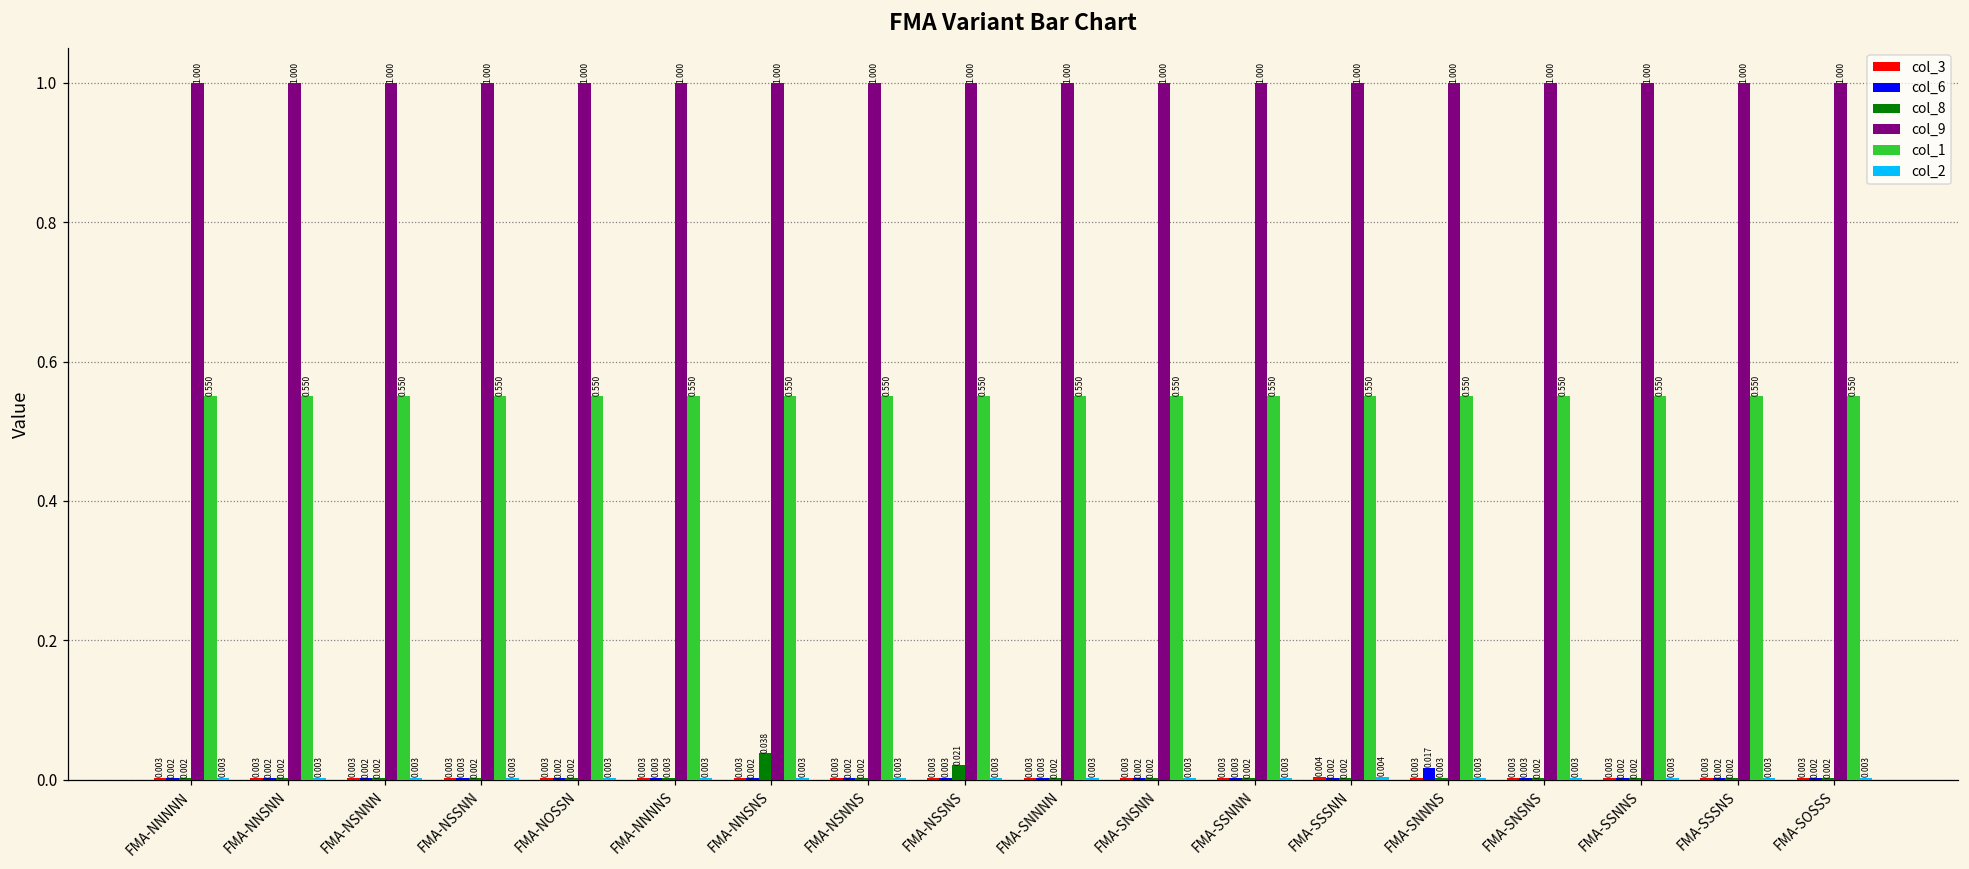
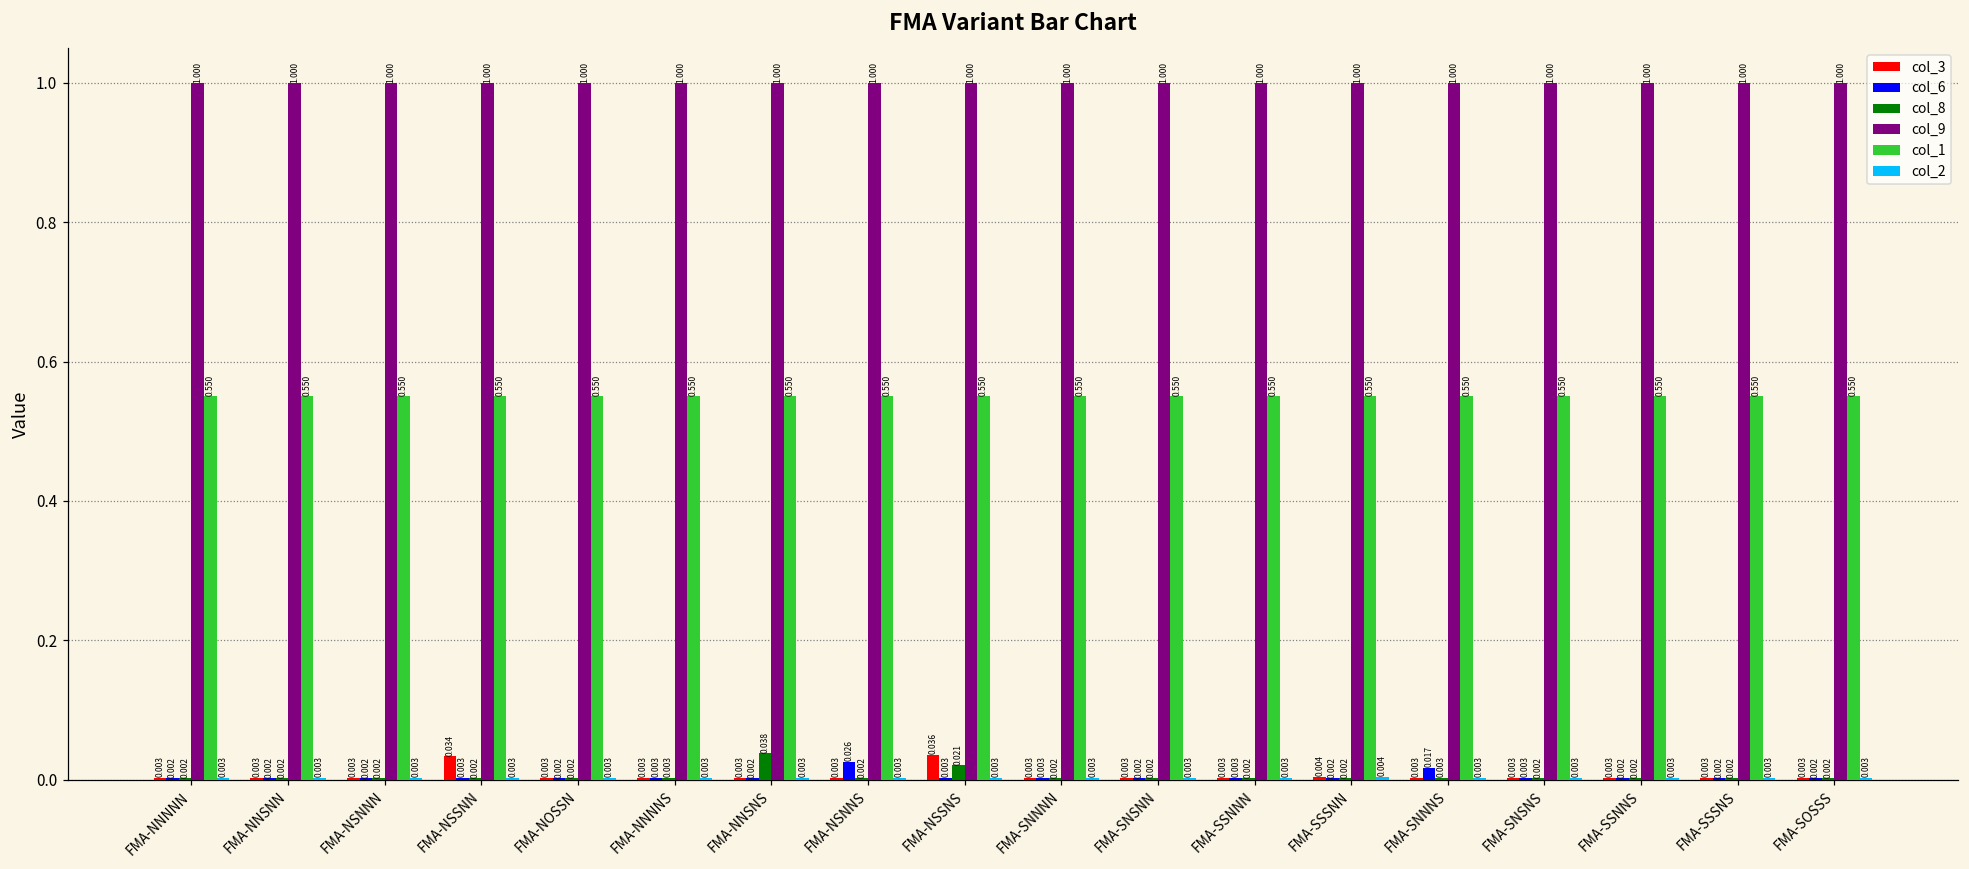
  {
    "col_3": {
      "FMA-NNNNN": 0.003,
      "FMA-NNSNN": 0.003,
      "FMA-NSNNN": 0.003,
-     "FMA-NSSNN": 0.003,
+     "FMA-NSSNN": 0.034,
      "FMA-NOSSN": 0.003,
      "FMA-NNNNS": 0.003,
      "FMA-NNSNS": 0.003,
      "FMA-NSNNS": 0.003,
-     "FMA-NSSNS": 0.003,
+     "FMA-NSSNS": 0.036,
      "FMA-SNNNN": 0.003,
      "FMA-SNSNN": 0.003,
      "FMA-SSNNN": 0.003,
      "FMA-SSSNN": 0.004,
      "FMA-SNNNS": 0.003,
      "FMA-SNSNS": 0.003,
      "FMA-SSNNS": 0.003,
      "FMA-SSSNS": 0.003,
      "FMA-SOSSS": 0.003
    },
    "col_6": {
      "FMA-NNNNN": 0.002,
      "FMA-NNSNN": 0.002,
      "FMA-NSNNN": 0.002,
      "FMA-NSSNN": 0.003,
      "FMA-NOSSN": 0.002,
      "FMA-NNNNS": 0.003,
      "FMA-NNSNS": 0.002,
-     "FMA-NSNNS": 0.002,
+     "FMA-NSNNS": 0.026,
      "FMA-NSSNS": 0.003,
      "FMA-SNNNN": 0.003,
      "FMA-SNSNN": 0.002,
      "FMA-SSNNN": 0.003,
      "FMA-SSSNN": 0.002,
      "FMA-SNNNS": 0.017,
      "FMA-SNSNS": 0.003,
      "FMA-SSNNS": 0.002,
      "FMA-SSSNS": 0.002,
      "FMA-SOSSS": 0.002
    },
    "col_8": {
      "FMA-NNNNN": 0.002,
      "FMA-NNSNN": 0.002,
      "FMA-NSNNN": 0.002,
      "FMA-NSSNN": 0.002,
      "FMA-NOSSN": 0.002,
      "FMA-NNNNS": 0.003,
      "FMA-NNSNS": 0.038,
      "FMA-NSNNS": 0.002,
      "FMA-NSSNS": 0.021,
      "FMA-SNNNN": 0.002,
      "FMA-SNSNN": 0.002,
      "FMA-SSNNN": 0.002,
      "FMA-SSSNN": 0.002,
      "FMA-SNNNS": 0.003,
      "FMA-SNSNS": 0.002,
      "FMA-SSNNS": 0.002,
      "FMA-SSSNS": 0.002,
      "FMA-SOSSS": 0.002
    },
    "col_9": {
      "FMA-NNNNN": 1.000,
      "FMA-NNSNN": 1.000,
      "FMA-NSNNN": 1.000,
      "FMA-NSSNN": 1.000,
      "FMA-NOSSN": 1.000,
      "FMA-NNNNS": 1.000,
      "FMA-NNSNS": 1.000,
      "FMA-NSNNS": 1.000,
      "FMA-NSSNS": 1.000,
      "FMA-SNNNN": 1.000,
      "FMA-SNSNN": 1.000,
      "FMA-SSNNN": 1.000,
      "FMA-SSSNN": 1.000,
      "FMA-SNNNS": 1.000,
      "FMA-SNSNS": 1.000,
      "FMA-SSNNS": 1.000,
      "FMA-SSSNS": 1.000,
      "FMA-SOSSS": 1.000
    },
    "col_1": {
      "FMA-NNNNN": 0.550,
      "FMA-NNSNN": 0.550,
      "FMA-NSNNN": 0.550,
      "FMA-NSSNN": 0.550,
      "FMA-NOSSN": 0.550,
      "FMA-NNNNS": 0.550,
      "FMA-NNSNS": 0.550,
      "FMA-NSNNS": 0.550,
      "FMA-NSSNS": 0.550,
      "FMA-SNNNN": 0.550,
      "FMA-SNSNN": 0.550,
      "FMA-SSNNN": 0.550,
      "FMA-SSSNN": 0.550,
      "FMA-SNNNS": 0.550,
      "FMA-SNSNS": 0.550,
      "FMA-SSNNS": 0.550,
      "FMA-SSSNS": 0.550,
      "FMA-SOSSS": 0.550
    },
    "col_2": {
      "FMA-NNNNN": 0.003,
      "FMA-NNSNN": 0.003,
      "FMA-NSNNN": 0.003,
      "FMA-NSSNN": 0.003,
      "FMA-NOSSN": 0.003,
      "FMA-NNNNS": 0.003,
      "FMA-NNSNS": 0.003,
      "FMA-NSNNS": 0.003,
      "FMA-NSSNS": 0.003,
      "FMA-SNNNN": 0.003,
      "FMA-SNSNN": 0.003,
      "FMA-SSNNN": 0.003,
      "FMA-SSSNN": 0.004,
      "FMA-SNNNS": 0.003,
      "FMA-SNSNS": 0.003,
      "FMA-SSNNS": 0.003,
      "FMA-SSSNS": 0.003,
      "FMA-SOSSS": 0.003
    }
  }
